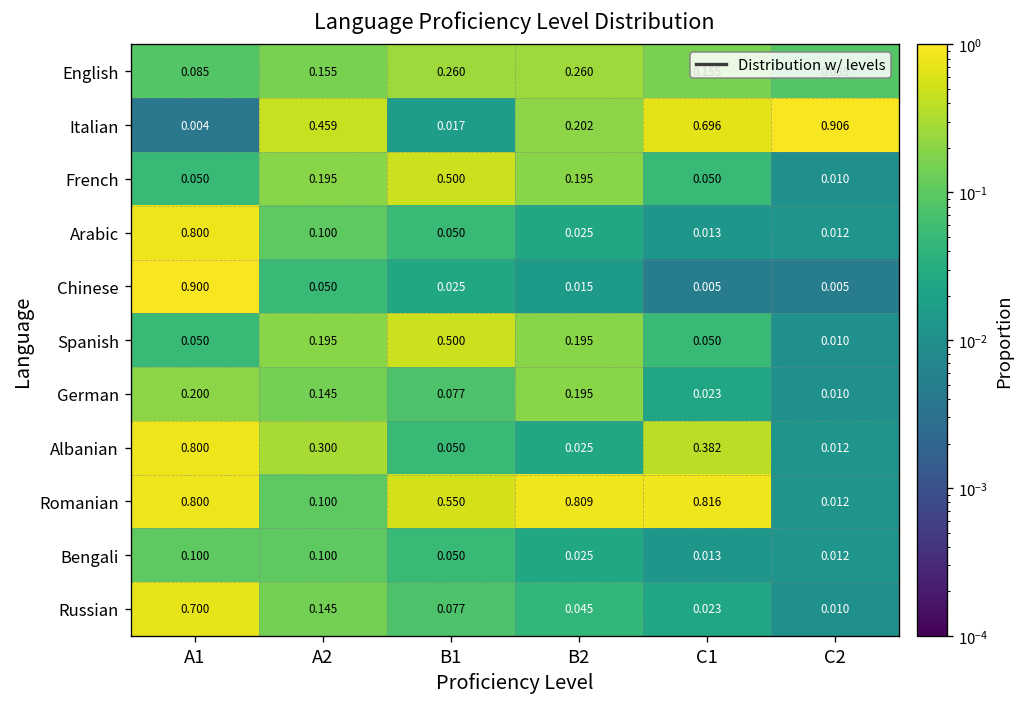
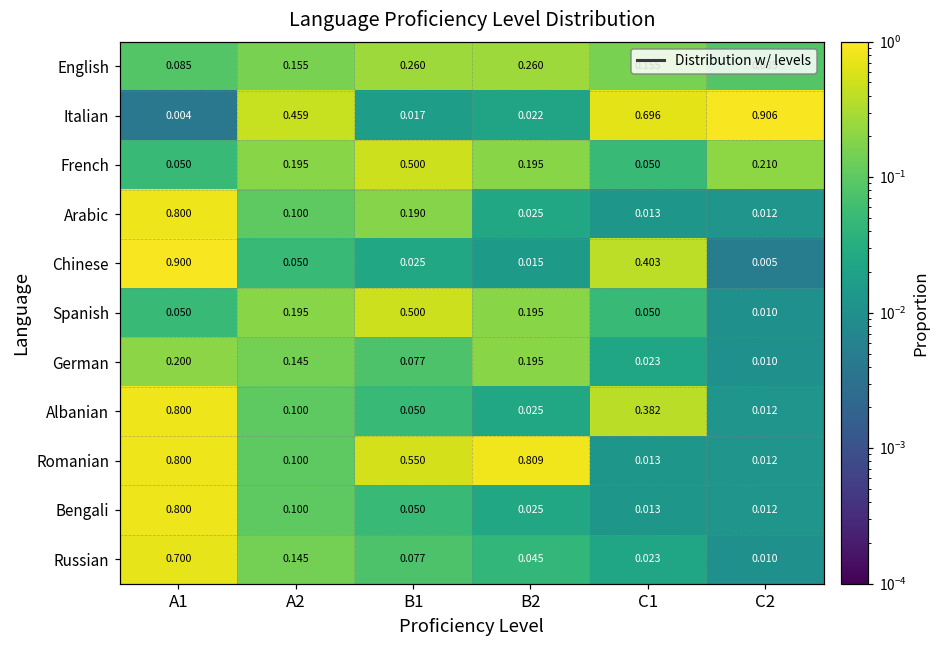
  {
    "English": {
      "A1": 0.085,
      "A2": 0.155,
      "B1": 0.260,
      "B2": 0.260
    },
    "Italian": {
      "A1": 0.004,
      "A2": 0.459,
      "B1": 0.017,
-     "B2": 0.202,
+     "B2": 0.022,
      "C1": 0.696,
      "C2": 0.906
    },
    "French": {
      "A1": 0.050,
      "A2": 0.195,
      "B1": 0.500,
      "B2": 0.195,
      "C1": 0.050,
-     "C2": 0.010
+     "C2": 0.210
    },
    "Arabic": {
      "A1": 0.800,
      "A2": 0.100,
-     "B1": 0.050,
+     "B1": 0.190,
      "B2": 0.025,
      "C1": 0.013,
      "C2": 0.012
    },
    "Chinese": {
      "A1": 0.900,
      "A2": 0.050,
      "B1": 0.025,
      "B2": 0.015,
-     "C1": 0.005,
+     "C1": 0.403,
      "C2": 0.005
    },
    "Spanish": {
      "A1": 0.050,
      "A2": 0.195,
      "B1": 0.500,
      "B2": 0.195,
      "C1": 0.050,
      "C2": 0.010
    },
    "German": {
      "A1": 0.200,
      "A2": 0.145,
      "B1": 0.077,
      "B2": 0.195,
      "C1": 0.023,
      "C2": 0.010
    },
    "Albanian": {
      "A1": 0.800,
-     "A2": 0.300,
+     "A2": 0.100,
      "B1": 0.050,
      "B2": 0.025,
      "C1": 0.382,
      "C2": 0.012
    },
    "Romanian": {
      "A1": 0.800,
      "A2": 0.100,
      "B1": 0.550,
      "B2": 0.809,
-     "C1": 0.816,
+     "C1": 0.013,
      "C2": 0.012
    },
    "Bengali": {
-     "A1": 0.100,
+     "A1": 0.800,
      "A2": 0.100,
      "B1": 0.050,
      "B2": 0.025,
      "C1": 0.013,
      "C2": 0.012
    },
    "Russian": {
      "A1": 0.700,
      "A2": 0.145,
      "B1": 0.077,
      "B2": 0.045,
      "C1": 0.023,
      "C2": 0.010
    }
  }
